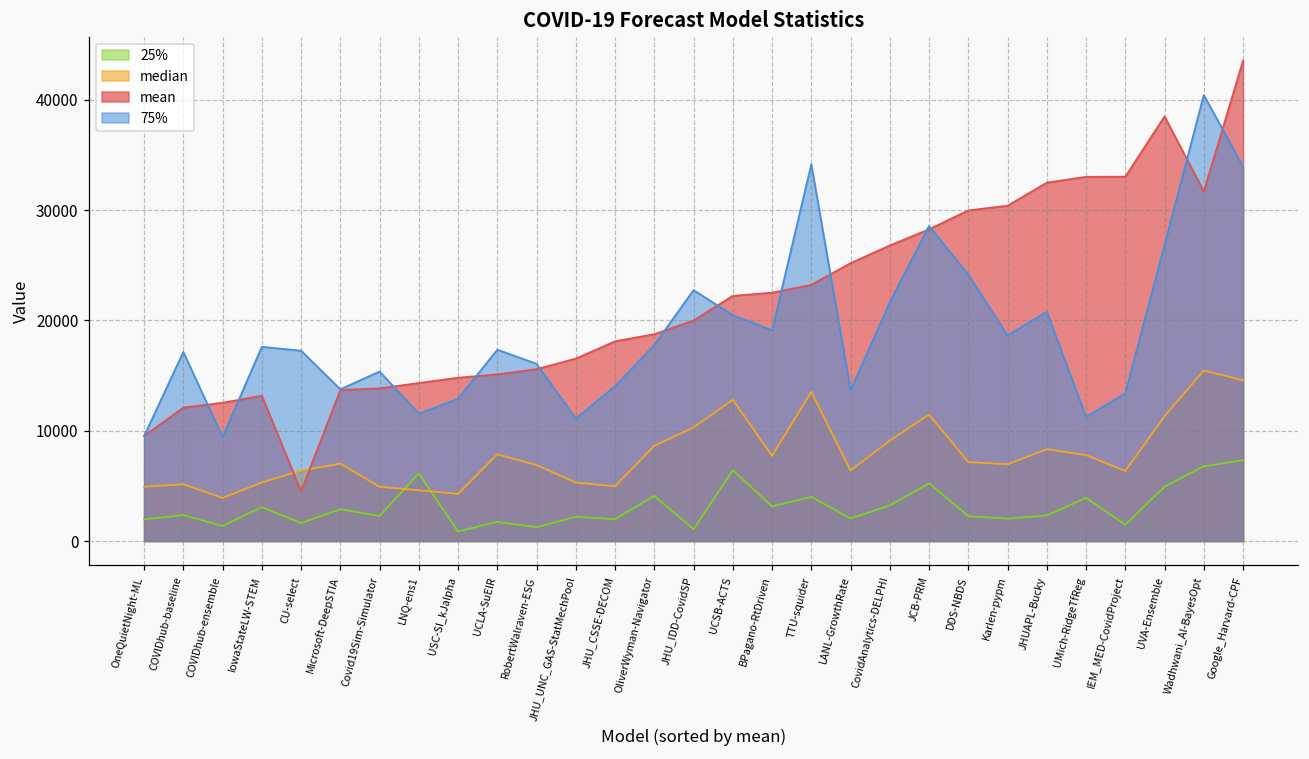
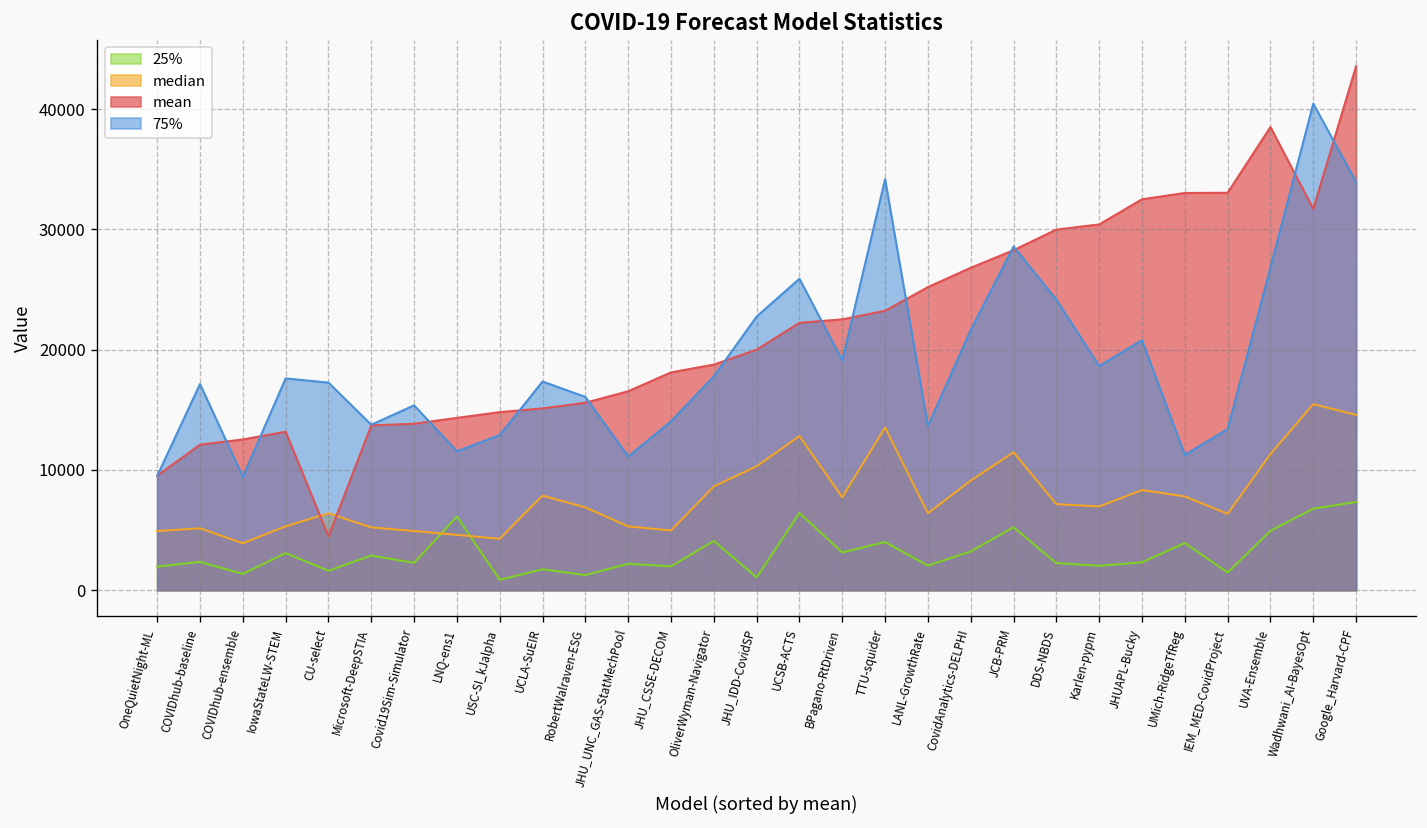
  {
    "25%": {
      "OneQuietNight-ML": 2000,
      "COVIDhub-baseline": 2400,
      "COVIDhub-ensemble": 1400,
      "IowaStateLW-STEM": 3100,
      "CU-select": 1600,
      "Microsoft-DeepSTIA": 2900,
      "Covid19Sim-Simulator": 2300,
      "LNQ-ens1": 6100,
      "USC-SI_kJalpha": 900,
      "UCLA-SuEIR": 1700,
      "RobertWalraven-ESG": 1300,
      "JHU_UNC_GAS-StatMechPool": 2200,
      "JHU_CSSE-DECOM": 2000,
      "OliverWyman-Navigator": 4100,
      "JHU_IDD-CovidSP": 1100,
      "UCSB-ACTS": 6400,
      "BPagano-RtDriven": 3100,
      "TTU-squider": 4000,
      "LANL-GrowthRate": 2000,
      "CovidAnalytics-DELPHI": 3200,
      "JCB-PRM": 5200,
      "DDS-NBDS": 2300,
      "Karlen-pypm": 2000,
      "JHUAPL-Bucky": 2300,
      "UMich-RidgeTfReg": 3900,
      "IEM_MED-CovidProject": 1500,
      "UVA-Ensemble": 4900,
      "Wadhwani_AI-BayesOpt": 6800,
      "Google_Harvard-CPF": 7300
    },
    "median": {
      "OneQuietNight-ML": 4900,
      "COVIDhub-baseline": 5100,
      "COVIDhub-ensemble": 3900,
      "IowaStateLW-STEM": 5300,
      "CU-select": 6400,
-     "Microsoft-DeepSTIA": 7000,
+     "Microsoft-DeepSTIA": 5200,
      "Covid19Sim-Simulator": 4900,
      "LNQ-ens1": 4600,
      "USC-SI_kJalpha": 4300,
      "UCLA-SuEIR": 7900,
      "RobertWalraven-ESG": 6900,
      "JHU_UNC_GAS-StatMechPool": 5300,
      "JHU_CSSE-DECOM": 5000,
      "OliverWyman-Navigator": 8600,
      "JHU_IDD-CovidSP": 10300,
      "UCSB-ACTS": 12800,
      "BPagano-RtDriven": 7700,
      "TTU-squider": 13500,
      "LANL-GrowthRate": 6400,
      "CovidAnalytics-DELPHI": 9100,
      "JCB-PRM": 11500,
      "DDS-NBDS": 7200,
      "Karlen-pypm": 7000,
      "JHUAPL-Bucky": 8300,
      "UMich-RidgeTfReg": 7800,
      "IEM_MED-CovidProject": 6400,
      "UVA-Ensemble": 11300,
      "Wadhwani_AI-BayesOpt": 15500,
      "Google_Harvard-CPF": 14600
    },
    "mean": {
      "COVIDhub-baseline": 12100,
      "COVIDhub-ensemble": 12500,
      "IowaStateLW-STEM": 13200,
      "CU-select": 4500,
      "Covid19Sim-Simulator": 13800,
      "LNQ-ens1": 14300,
      "USC-SI_kJalpha": 14800,
      "UCLA-SuEIR": 15100,
      "RobertWalraven-ESG": 15600,
      "JHU_UNC_GAS-StatMechPool": 16500,
      "JHU_CSSE-DECOM": 18100,
      "OliverWyman-Navigator": 18800,
      "JHU_IDD-CovidSP": 20000,
      "UCSB-ACTS": 22200,
      "BPagano-RtDriven": 22500,
      "TTU-squider": 23200,
      "LANL-GrowthRate": 25200,
      "CovidAnalytics-DELPHI": 26800,
      "JCB-PRM": 28300,
      "DDS-NBDS": 30000,
      "Karlen-pypm": 30400,
      "JHUAPL-Bucky": 32500,
      "UMich-RidgeTfReg": 33000,
      "IEM_MED-CovidProject": 33000,
      "UVA-Ensemble": 38500,
      "Wadhwani_AI-BayesOpt": 31700,
      "Google_Harvard-CPF": 43600
    },
    "75%": {
      "COVIDhub-baseline": 17100,
      "COVIDhub-ensemble": 9400,
      "IowaStateLW-STEM": 17600,
      "CU-select": 17300,
      "Covid19Sim-Simulator": 15400,
      "LNQ-ens1": 11500,
      "USC-SI_kJalpha": 12900,
      "UCLA-SuEIR": 17400,
      "RobertWalraven-ESG": 16100,
      "JHU_UNC_GAS-StatMechPool": 11100,
      "JHU_CSSE-DECOM": 14000,
      "OliverWyman-Navigator": 17800,
      "JHU_IDD-CovidSP": 22800,
-     "UCSB-ACTS": 20500,
+     "UCSB-ACTS": 25900,
      "BPagano-RtDriven": 19100,
      "TTU-squider": 34200,
      "LANL-GrowthRate": 13700,
      "CovidAnalytics-DELPHI": 21600,
      "JCB-PRM": 28600,
      "DDS-NBDS": 24100,
      "Karlen-pypm": 18600,
      "JHUAPL-Bucky": 20800,
      "UMich-RidgeTfReg": 11200,
      "IEM_MED-CovidProject": 13400,
      "UVA-Ensemble": 26800,
      "Wadhwani_AI-BayesOpt": 40500,
      "Google_Harvard-CPF": 33900
    }
  }
